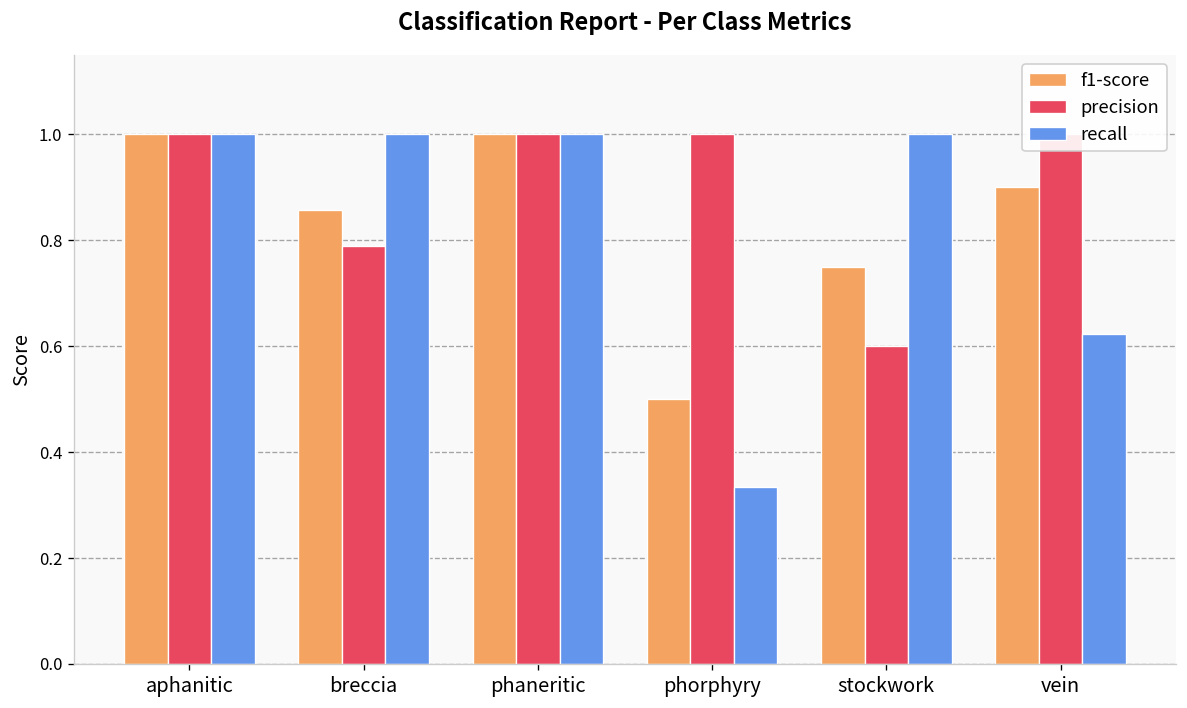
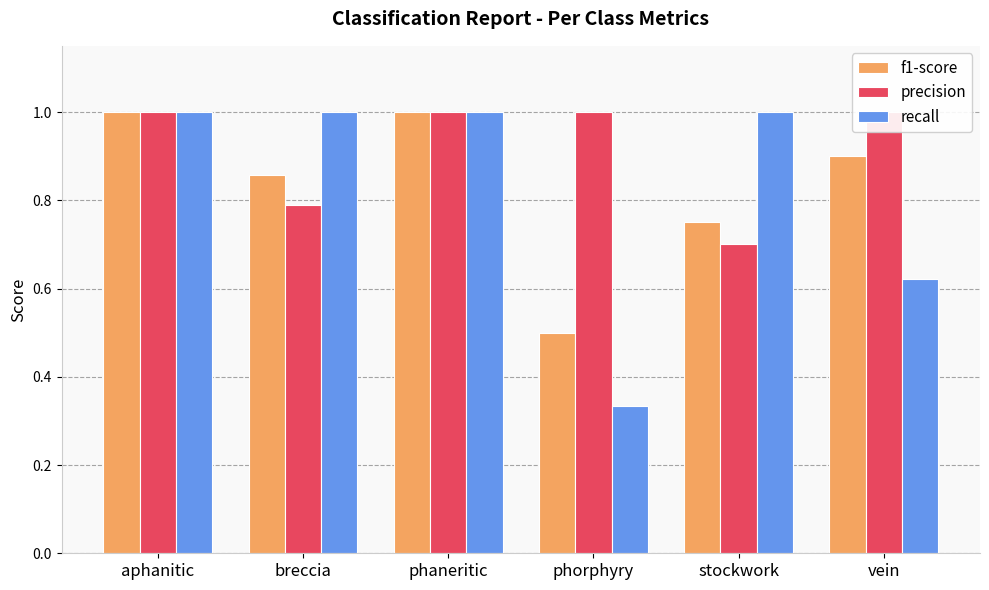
  {
    "f1-score": {
      "aphanitic": 1.0,
      "breccia": 0.86,
      "phaneritic": 1.0,
      "phorphyry": 0.5,
      "stockwork": 0.75,
      "vein": 0.9
    },
    "precision": {
      "aphanitic": 1.0,
      "breccia": 0.79,
      "phaneritic": 1.0,
      "phorphyry": 1.0,
-     "stockwork": 0.6
+     "stockwork": 0.7
    },
    "recall": {
      "aphanitic": 1.0,
      "breccia": 1.0,
      "phaneritic": 1.0,
      "phorphyry": 0.33,
      "stockwork": 1.0,
      "vein": 0.62
    }
  }
